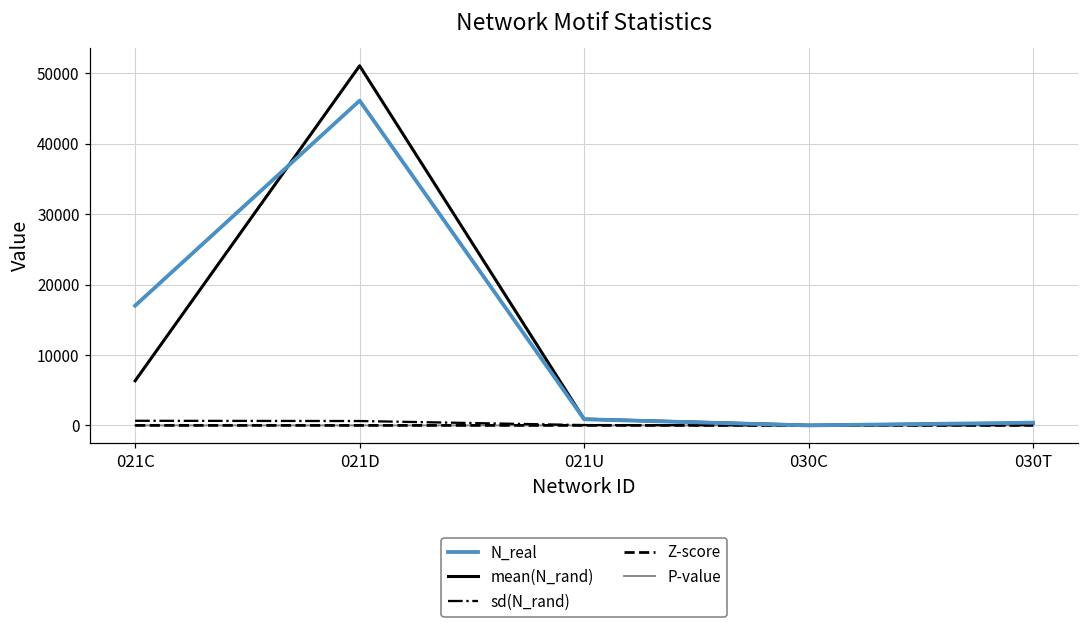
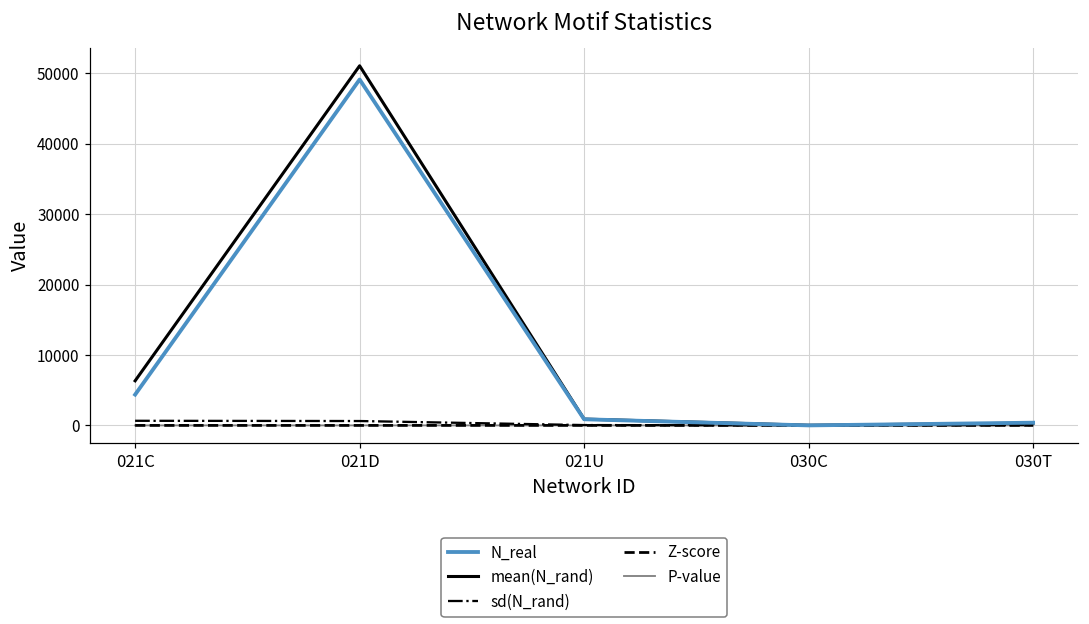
  {
    "N_real": {
-     "021C": 17000,
-     "021D": 46000
+     "021C": 4000,
+     "021D": 49000
    },
    "P-value": {
      "021C": 0,
      "021D": 0
    }
  }
